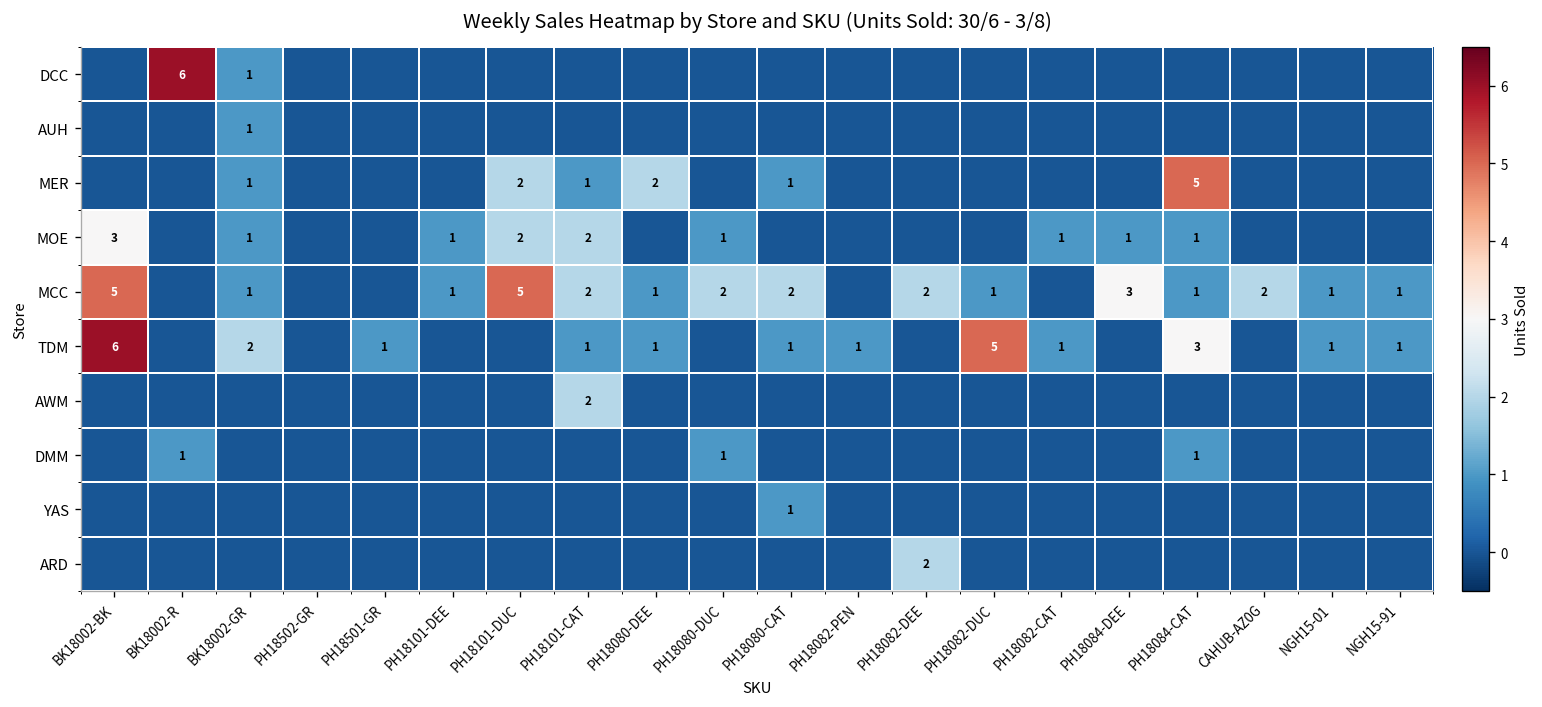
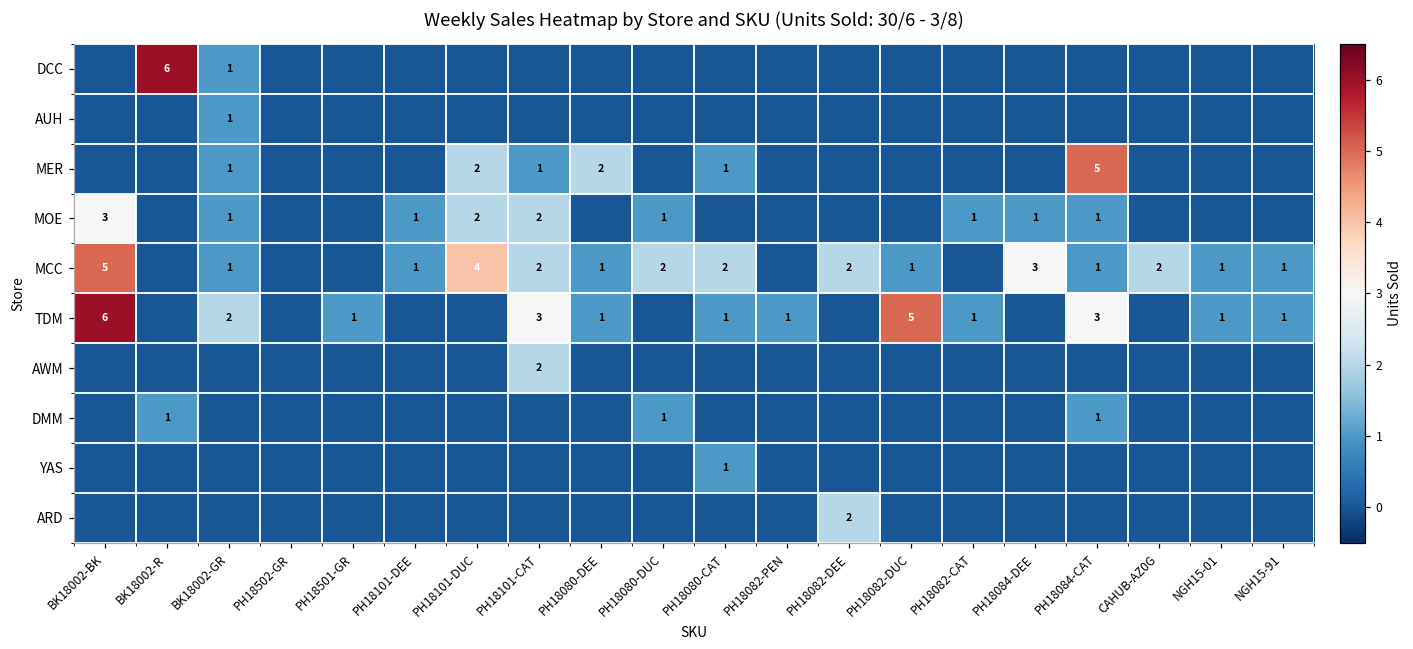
  {
    "DCC": {
      "BK18002-R": 6,
      "BK18002-GR": 1
    },
    "AUH": {
      "BK18002-GR": 1
    },
    "MER": {
      "BK18002-GR": 1,
      "PH18101-DUC": 2,
      "PH18101-CAT": 1,
      "PH18080-DEE": 2,
      "PH18080-CAT": 1,
      "PH18084-CAT": 5
    },
    "MOE": {
      "BK18002-BK": 3,
      "BK18002-GR": 1,
      "PH18101-DEE": 1,
      "PH18101-DUC": 2,
      "PH18101-CAT": 2,
      "PH18080-DUC": 1,
      "PH18082-CAT": 1,
      "PH18084-DEE": 1,
      "PH18084-CAT": 1
    },
    "MCC": {
      "BK18002-BK": 5,
      "BK18002-GR": 1,
      "PH18101-DEE": 1,
-     "PH18101-DUC": 5,
+     "PH18101-DUC": 4,
      "PH18101-CAT": 2,
      "PH18080-DEE": 1,
      "PH18080-DUC": 2,
      "PH18080-CAT": 2,
      "PH18082-DEE": 2,
      "PH18082-DUC": 1,
      "PH18084-DEE": 3,
      "PH18084-CAT": 1,
      "CAHUB-AZ0G": 2,
      "NGH15-01": 1,
      "NGH15-91": 1
    },
    "TDM": {
      "BK18002-BK": 6,
      "BK18002-GR": 2,
      "PH18501-GR": 1,
-     "PH18101-CAT": 1,
+     "PH18101-CAT": 3,
      "PH18080-DEE": 1,
      "PH18080-CAT": 1,
      "PH18082-PEN": 1,
      "PH18082-DUC": 5,
      "PH18082-CAT": 1,
      "PH18084-CAT": 3,
      "NGH15-01": 1,
      "NGH15-91": 1
    },
    "AWM": {
      "PH18101-CAT": 2
    },
    "DMM": {
      "BK18002-R": 1,
      "PH18080-DUC": 1,
      "PH18084-CAT": 1
    },
    "YAS": {
      "PH18080-CAT": 1
    },
    "ARD": {
      "PH18082-DEE": 2
    }
  }
